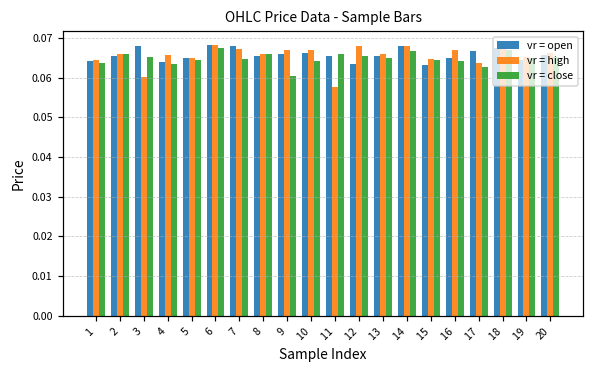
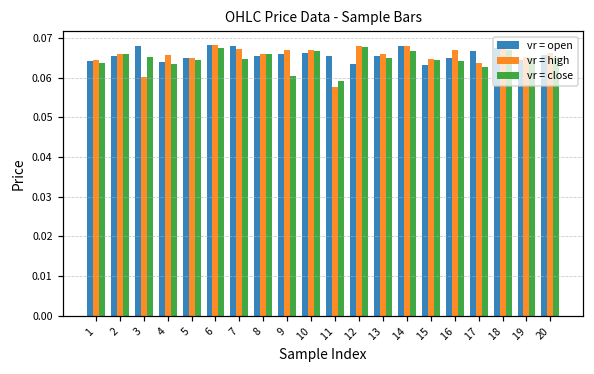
  {
    "vr = open": {
      "1": 0.064,
      "2": 0.065,
      "3": 0.068,
      "4": 0.064,
      "5": 0.065,
      "6": 0.068,
      "7": 0.068,
      "8": 0.066,
      "9": 0.066,
      "10": 0.066,
      "11": 0.066,
      "12": 0.064,
      "13": 0.066,
      "14": 0.068,
      "15": 0.063,
      "16": 0.065,
      "17": 0.067
    },
    "vr = high": {
      "1": 0.065,
      "2": 0.066,
      "3": 0.060,
      "4": 0.066,
      "5": 0.065,
      "6": 0.068,
      "7": 0.067,
      "8": 0.066,
      "9": 0.067,
      "10": 0.067,
      "11": 0.058,
      "12": 0.068,
      "13": 0.066,
      "14": 0.068,
      "15": 0.065,
      "16": 0.067,
      "17": 0.064
    },
    "vr = close": {
      "1": 0.064,
      "2": 0.066,
      "3": 0.065,
      "4": 0.064,
      "5": 0.064,
      "6": 0.067,
      "7": 0.065,
      "8": 0.066,
      "9": 0.061,
-     "10": 0.064,
-     "11": 0.066,
-     "12": 0.066,
+     "10": 0.067,
+     "11": 0.059,
+     "12": 0.068,
      "13": 0.065,
      "14": 0.067,
      "15": 0.065,
      "16": 0.064,
      "17": 0.063
    }
  }
